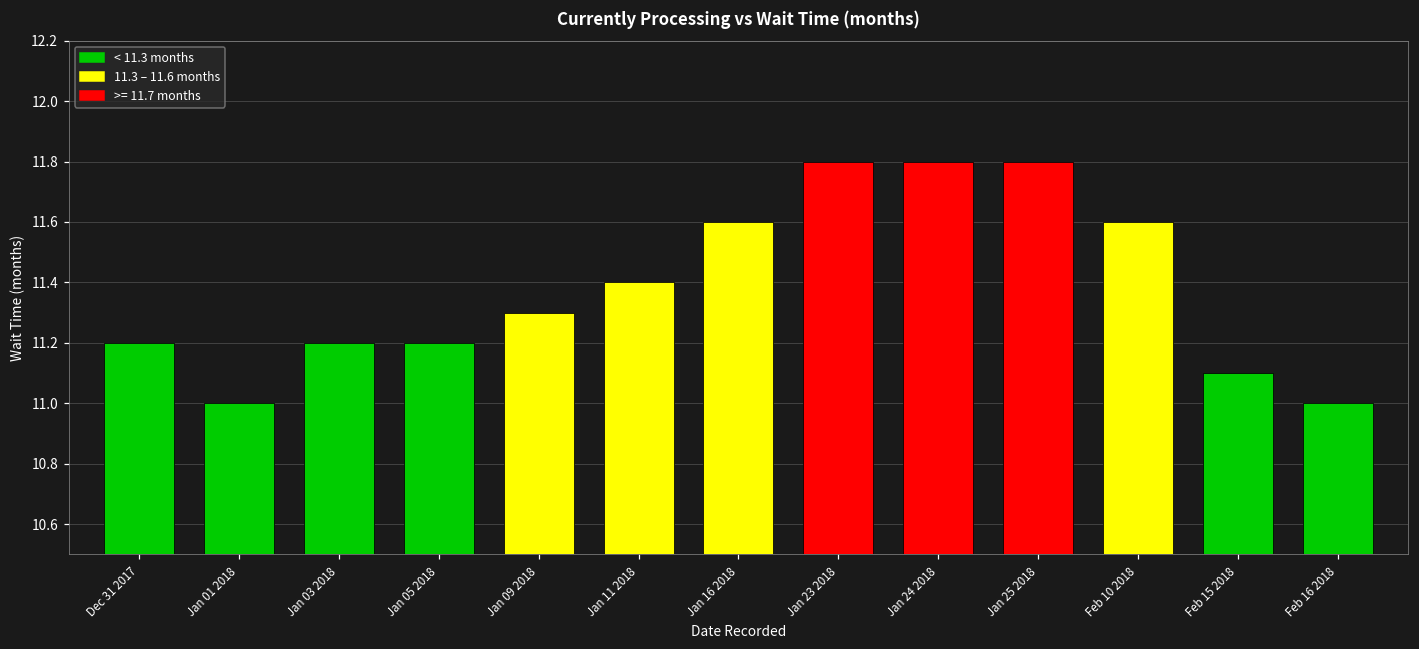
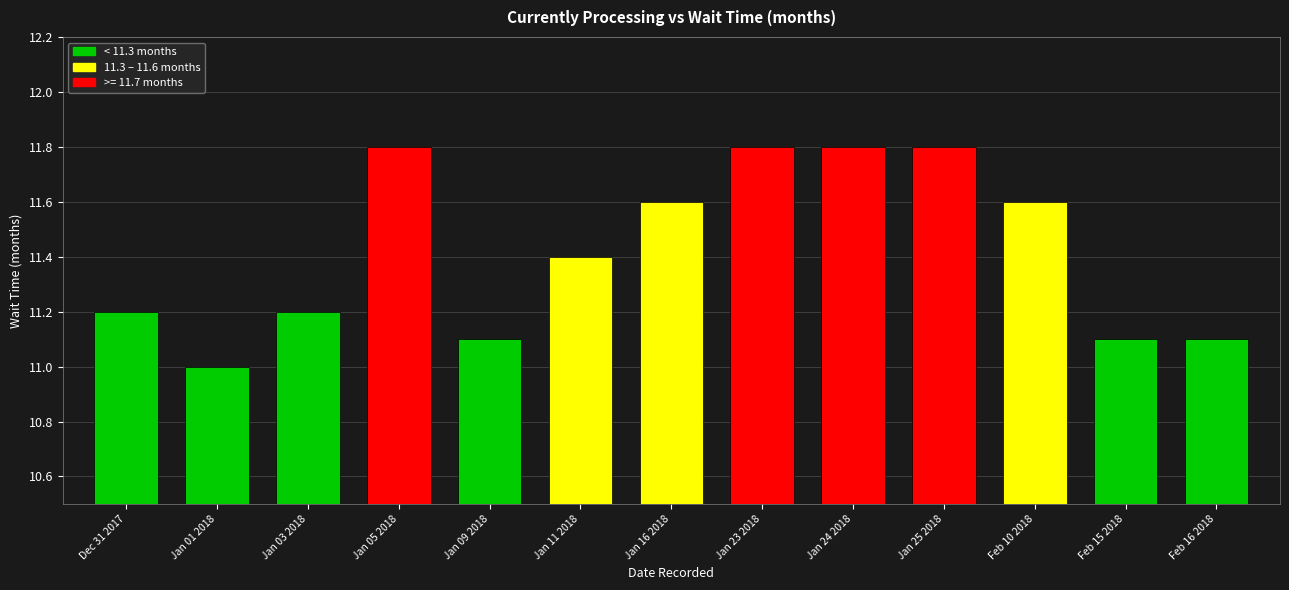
  {
    "Dec 31 2017": 11.2,
    "Jan 01 2018": 11.0,
    "Jan 03 2018": 11.2,
-   "Jan 05 2018": 11.2,
-   "Jan 09 2018": 11.3,
+   "Jan 05 2018": 11.8,
+   "Jan 09 2018": 11.1,
    "Jan 11 2018": 11.4,
    "Jan 16 2018": 11.6,
    "Jan 23 2018": 11.8,
    "Jan 24 2018": 11.8,
    "Jan 25 2018": 11.8,
    "Feb 10 2018": 11.6,
    "Feb 15 2018": 11.1,
-   "Feb 16 2018": 11.0
+   "Feb 16 2018": 11.1
  }
